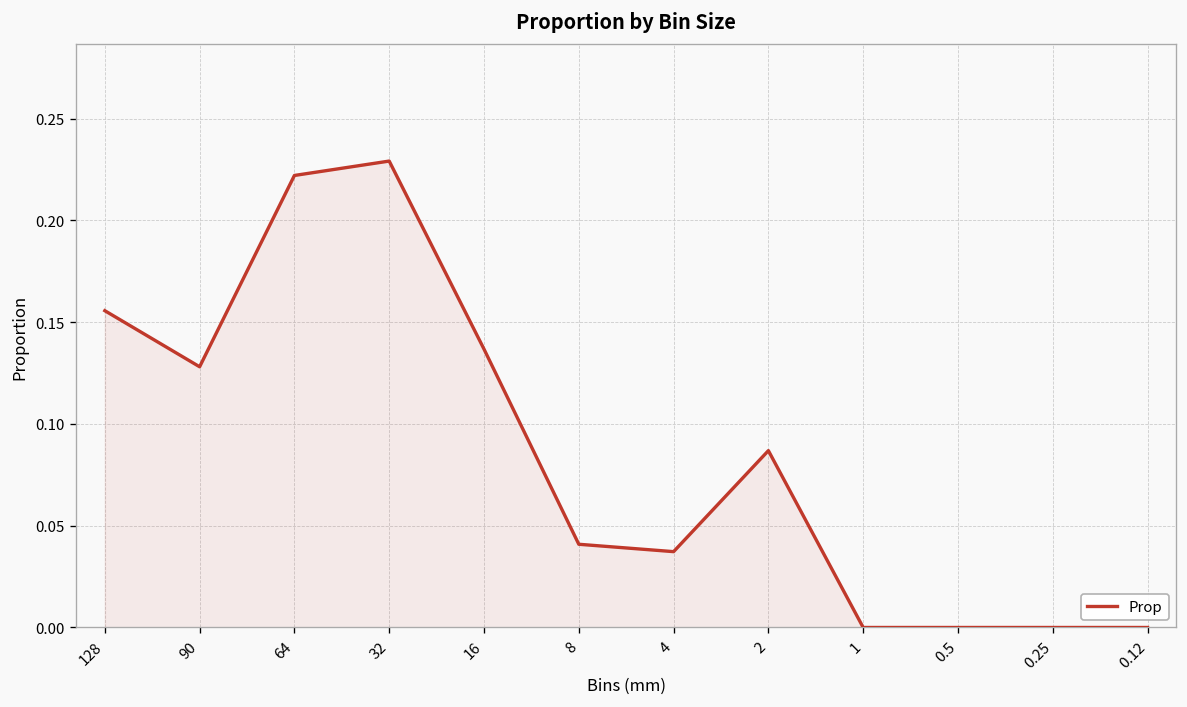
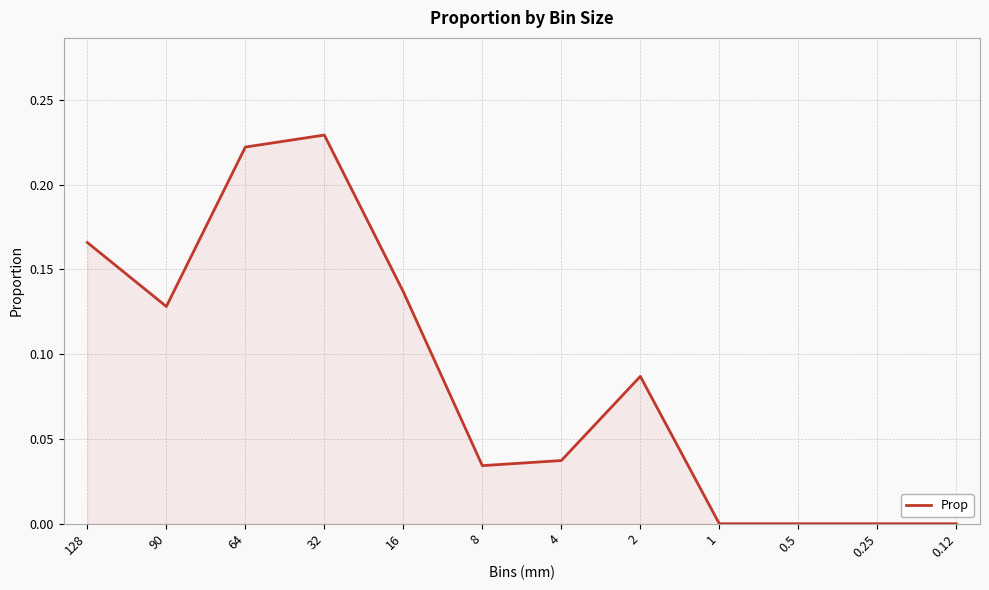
  {
-   "128": 0.156,
+   "128": 0.166,
    "90": 0.128,
    "64": 0.222,
    "32": 0.229,
    "16": 0.137,
-   "8": 0.041,
+   "8": 0.034,
    "4": 0.037,
    "2": 0.087,
    "1": 0.000,
    "0.5": 0.000,
    "0.25": 0.000,
    "0.12": 0.000
  }
